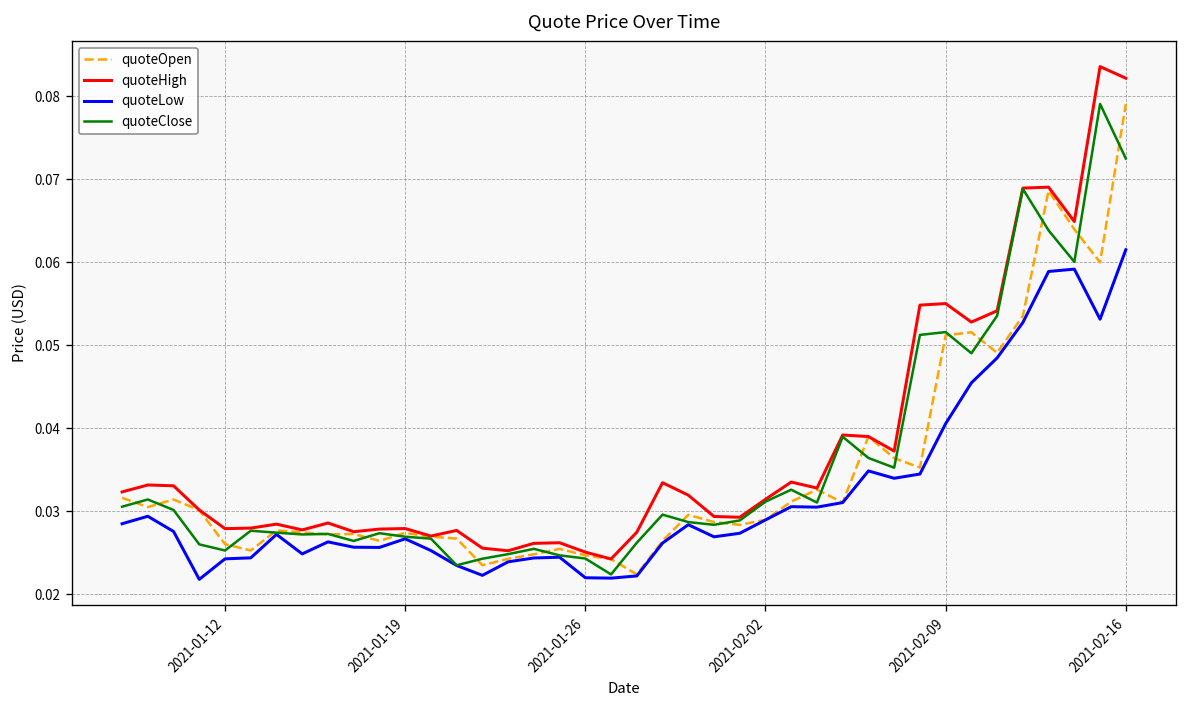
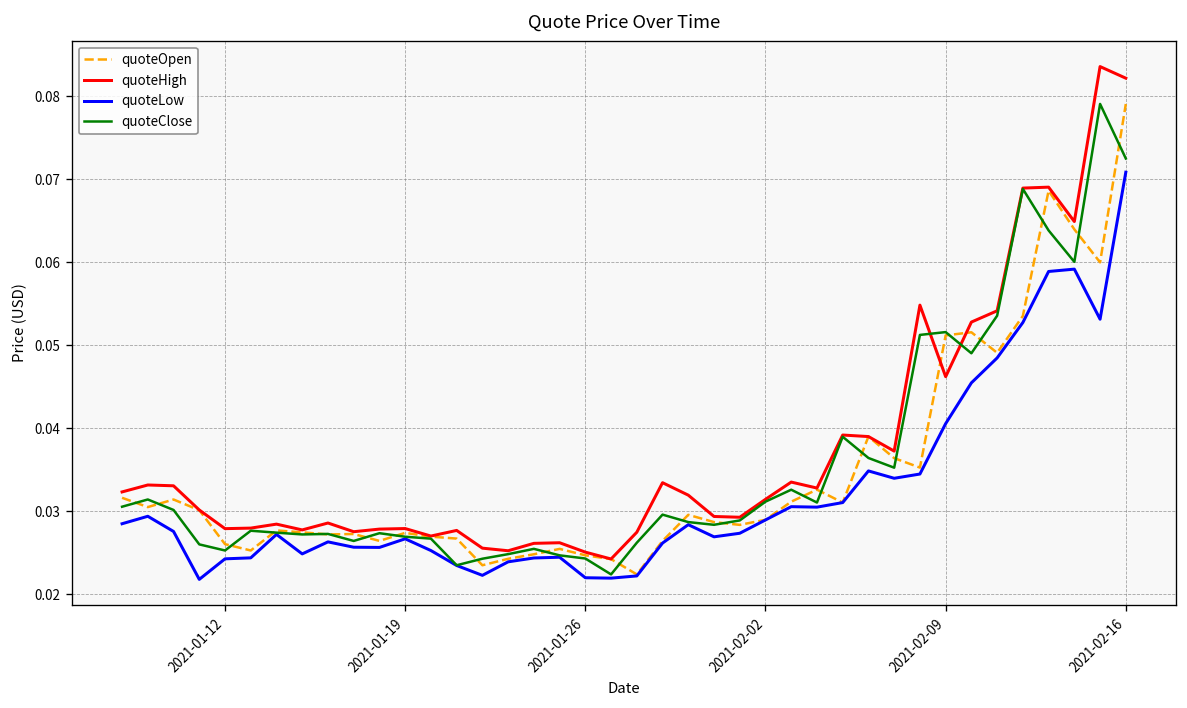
  {
    "quoteOpen": {
      "2021-01-12": 0.026,
      "2021-01-19": 0.027,
      "2021-01-26": 0.025,
      "2021-02-09": 0.051,
      "2021-02-16": 0.079
    },
    "quoteHigh": {
      "2021-01-12": 0.028,
      "2021-01-19": 0.028,
      "2021-01-26": 0.025,
-     "2021-02-09": 0.055,
+     "2021-02-09": 0.046,
      "2021-02-16": 0.082
    },
    "quoteLow": {
      "2021-01-12": 0.024,
      "2021-01-26": 0.022,
      "2021-02-09": 0.041,
-     "2021-02-16": 0.062
+     "2021-02-16": 0.071
    },
    "quoteClose": {
      "2021-01-12": 0.025,
      "2021-01-26": 0.024,
      "2021-02-09": 0.052,
      "2021-02-16": 0.072
    }
  }
